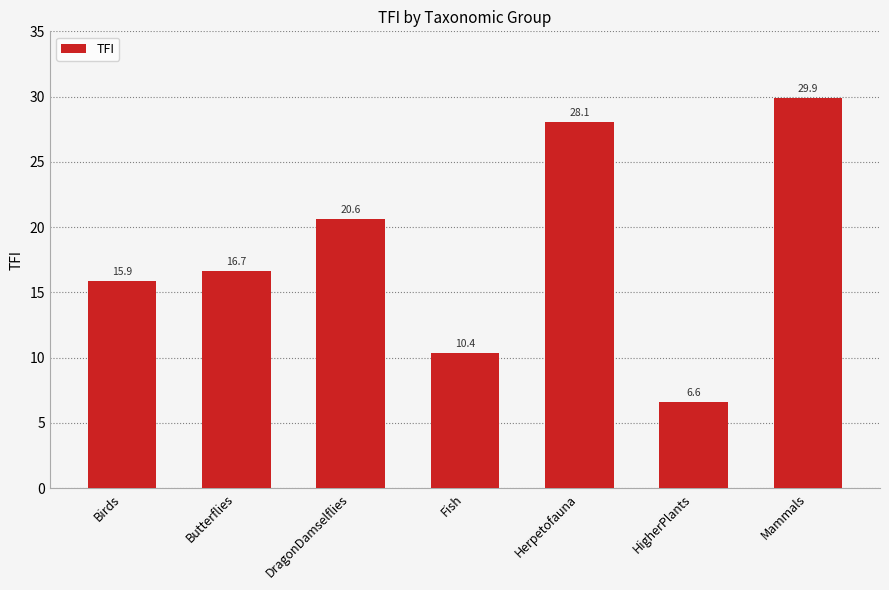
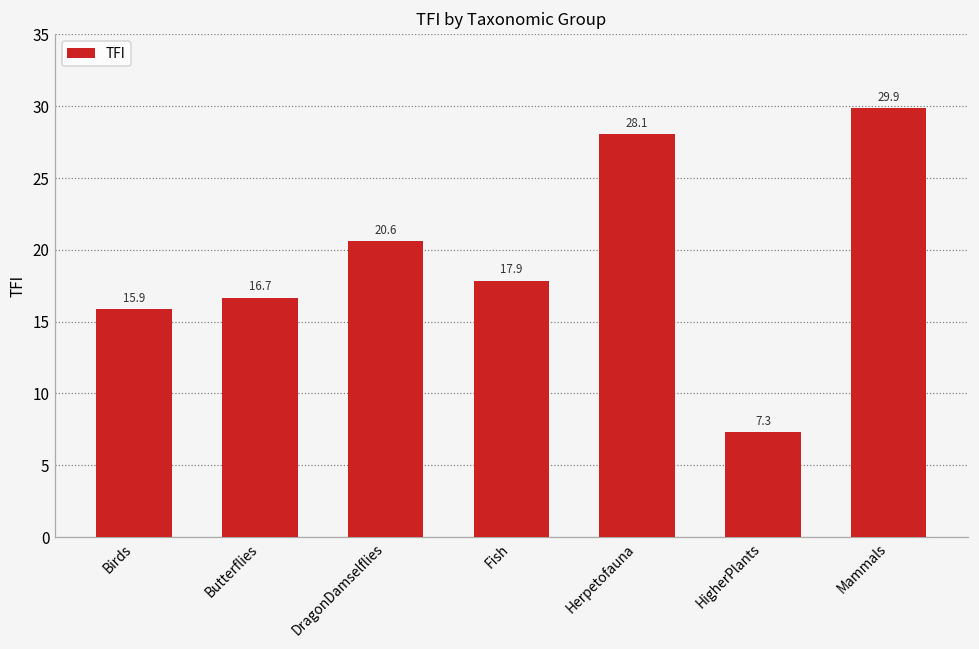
  {
    "Birds": 15.9,
    "Butterflies": 16.7,
    "DragonDamselflies": 20.6,
-   "Fish": 10.4,
+   "Fish": 17.9,
    "Herpetofauna": 28.1,
-   "HigherPlants": 6.6,
+   "HigherPlants": 7.3,
    "Mammals": 29.9
  }
